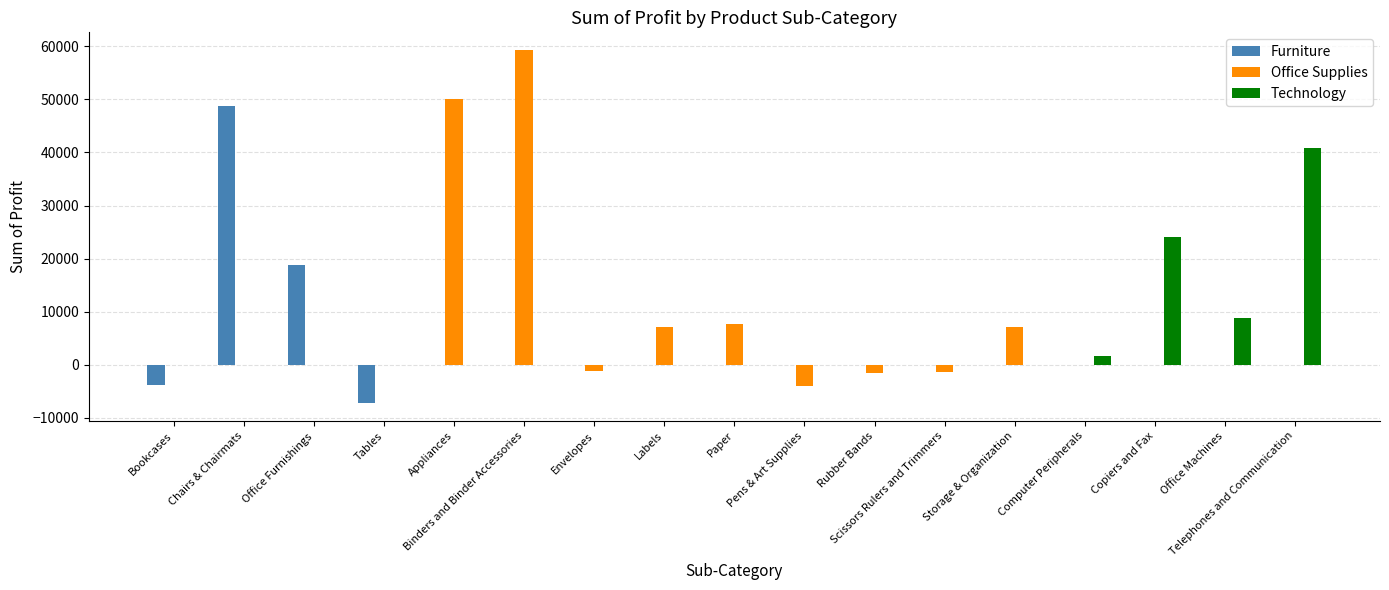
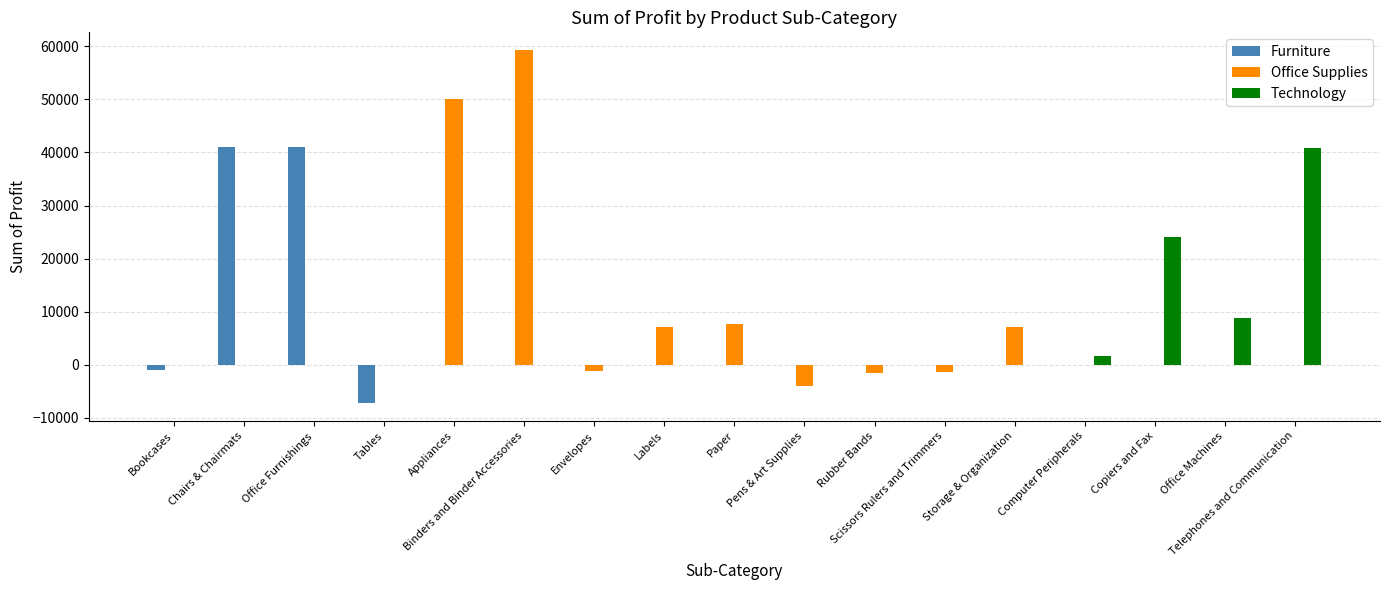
  {
    "Furniture": {
-     "Bookcases": -4000,
-     "Chairs & Chairmats": 49000,
-     "Office Furnishings": 19000,
+     "Bookcases": -1000,
+     "Chairs & Chairmats": 41000,
+     "Office Furnishings": 41000,
      "Tables": -7000,
      "Appliances": 0,
      "Binders and Binder Accessories": 0,
      "Envelopes": 0,
      "Labels": 0,
      "Paper": 0,
      "Pens & Art Supplies": 0,
      "Rubber Bands": 0,
      "Scissors Rulers and Trimmers": 0,
      "Storage & Organization": 0,
      "Computer Peripherals": 0,
      "Copiers and Fax": 0,
      "Office Machines": 0,
      "Telephones and Communication": 0
    },
    "Office Supplies": {
      "Bookcases": 0,
      "Chairs & Chairmats": 0,
      "Office Furnishings": 0,
      "Tables": 0,
      "Appliances": 50000,
      "Binders and Binder Accessories": 59000,
      "Envelopes": -1000,
      "Labels": 7000,
      "Paper": 8000,
      "Pens & Art Supplies": -4000,
      "Rubber Bands": -2000,
      "Scissors Rulers and Trimmers": -1000,
      "Storage & Organization": 7000,
      "Computer Peripherals": 0,
      "Copiers and Fax": 0,
      "Office Machines": 0,
      "Telephones and Communication": 0
    },
    "Technology": {
      "Bookcases": 0,
      "Chairs & Chairmats": 0,
      "Office Furnishings": 0,
      "Tables": 0,
      "Appliances": 0,
      "Binders and Binder Accessories": 0,
      "Envelopes": 0,
      "Labels": 0,
      "Paper": 0,
      "Pens & Art Supplies": 0,
      "Rubber Bands": 0,
      "Scissors Rulers and Trimmers": 0,
      "Storage & Organization": 0,
      "Computer Peripherals": 2000,
      "Copiers and Fax": 24000,
      "Office Machines": 9000,
      "Telephones and Communication": 41000
    }
  }
